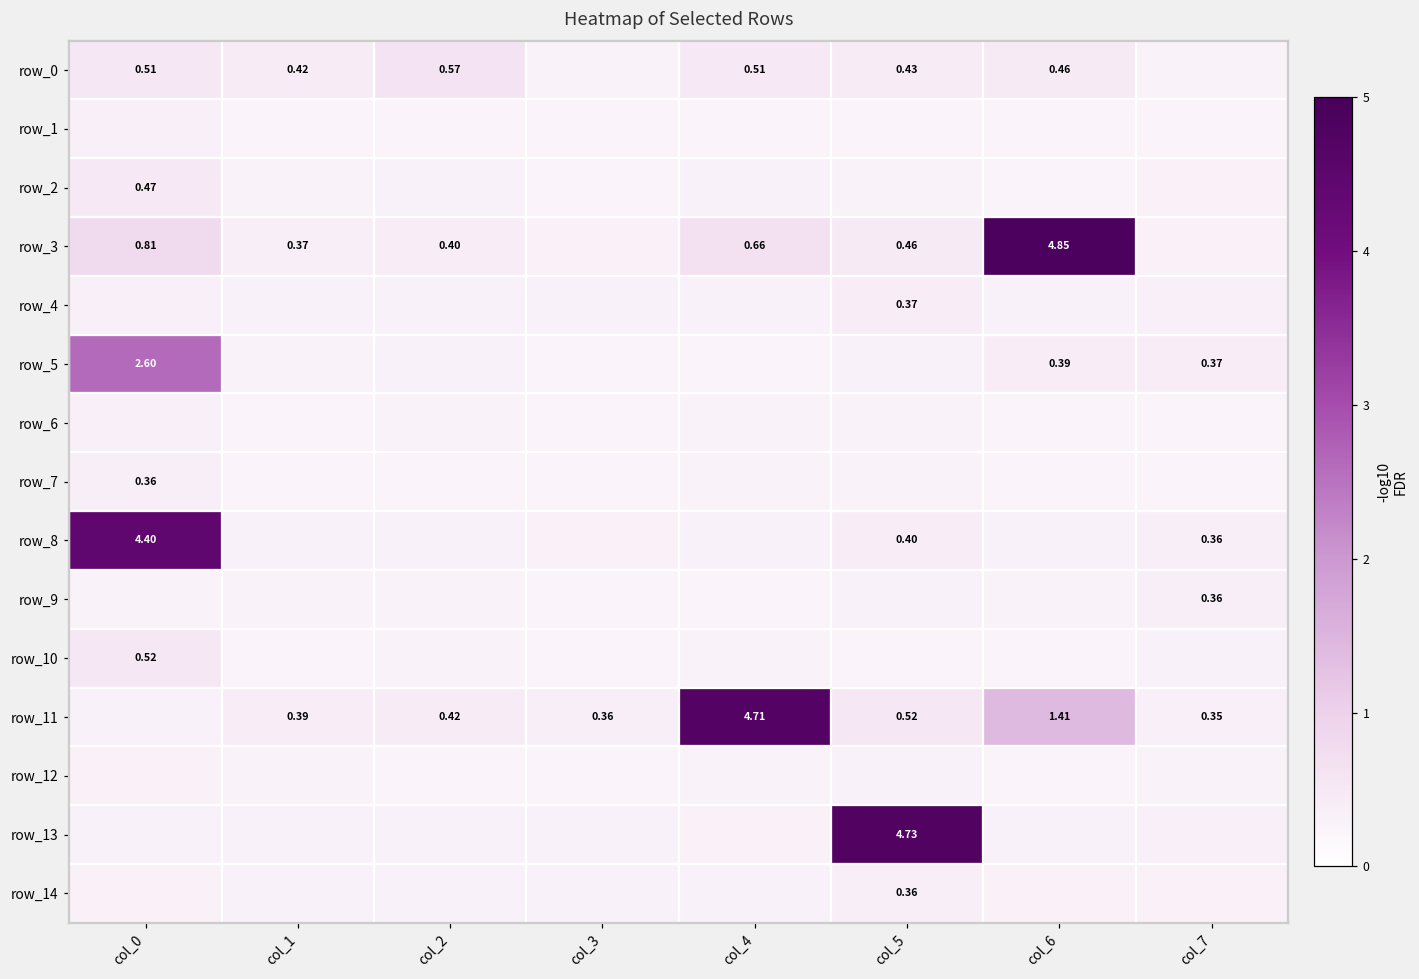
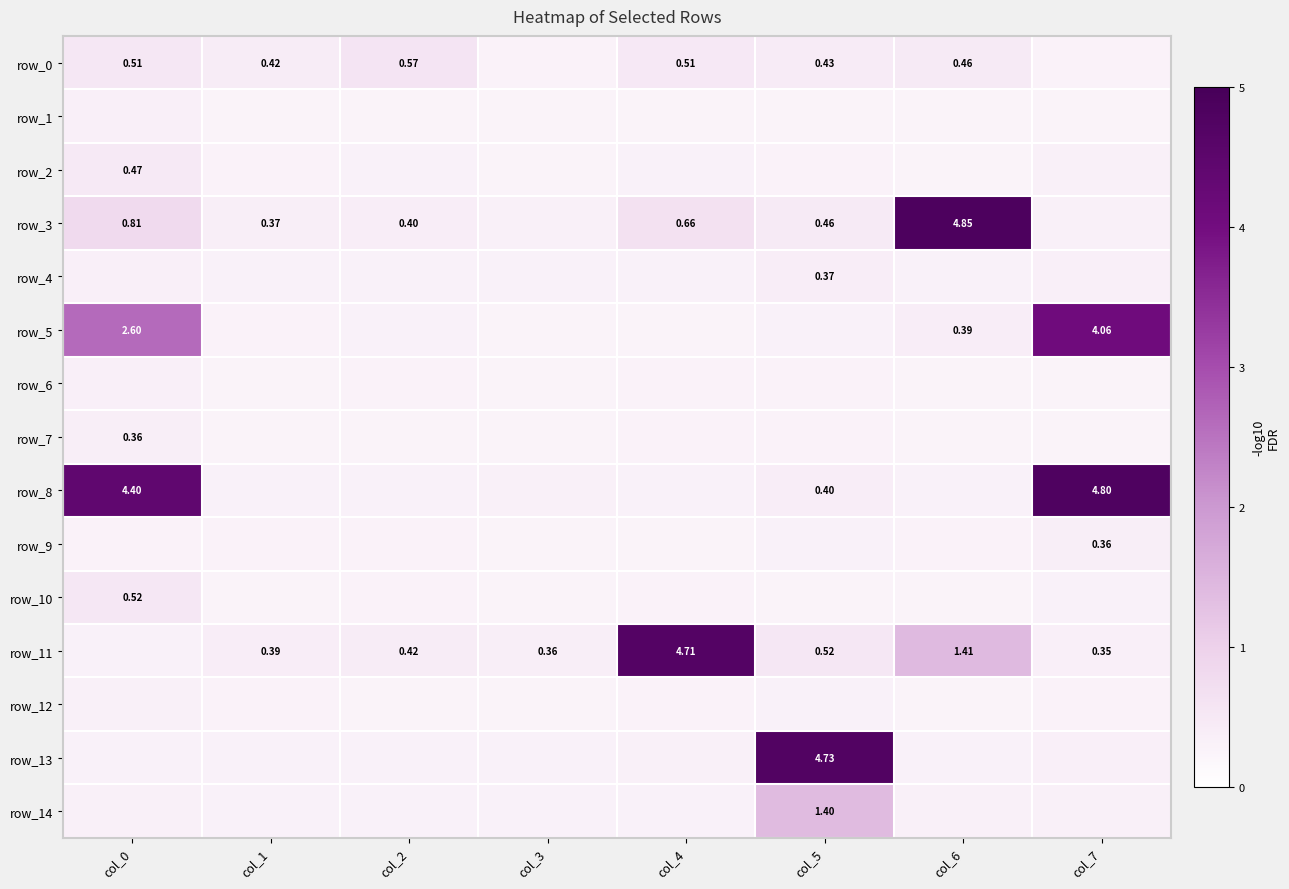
  {
    "row_0": {
      "col_0": 0.51,
      "col_1": 0.42,
      "col_2": 0.57,
      "col_4": 0.51,
      "col_5": 0.43,
      "col_6": 0.46
    },
    "row_2": {
      "col_0": 0.47
    },
    "row_3": {
      "col_0": 0.81,
      "col_1": 0.37,
      "col_2": 0.40,
      "col_4": 0.66,
      "col_5": 0.46,
      "col_6": 4.85
    },
    "row_4": {
      "col_5": 0.37
    },
    "row_5": {
      "col_0": 2.60,
      "col_6": 0.39,
-     "col_7": 0.37
+     "col_7": 4.06
    },
    "row_7": {
      "col_0": 0.36
    },
    "row_8": {
      "col_0": 4.40,
      "col_5": 0.40,
-     "col_7": 0.36
+     "col_7": 4.80
    },
    "row_9": {
      "col_7": 0.36
    },
    "row_10": {
      "col_0": 0.52
    },
    "row_11": {
      "col_1": 0.39,
      "col_2": 0.42,
      "col_3": 0.36,
      "col_4": 4.71,
      "col_5": 0.52,
      "col_6": 1.41,
      "col_7": 0.35
    },
    "row_13": {
      "col_5": 4.73
    },
    "row_14": {
-     "col_5": 0.36
+     "col_5": 1.40
    }
  }
